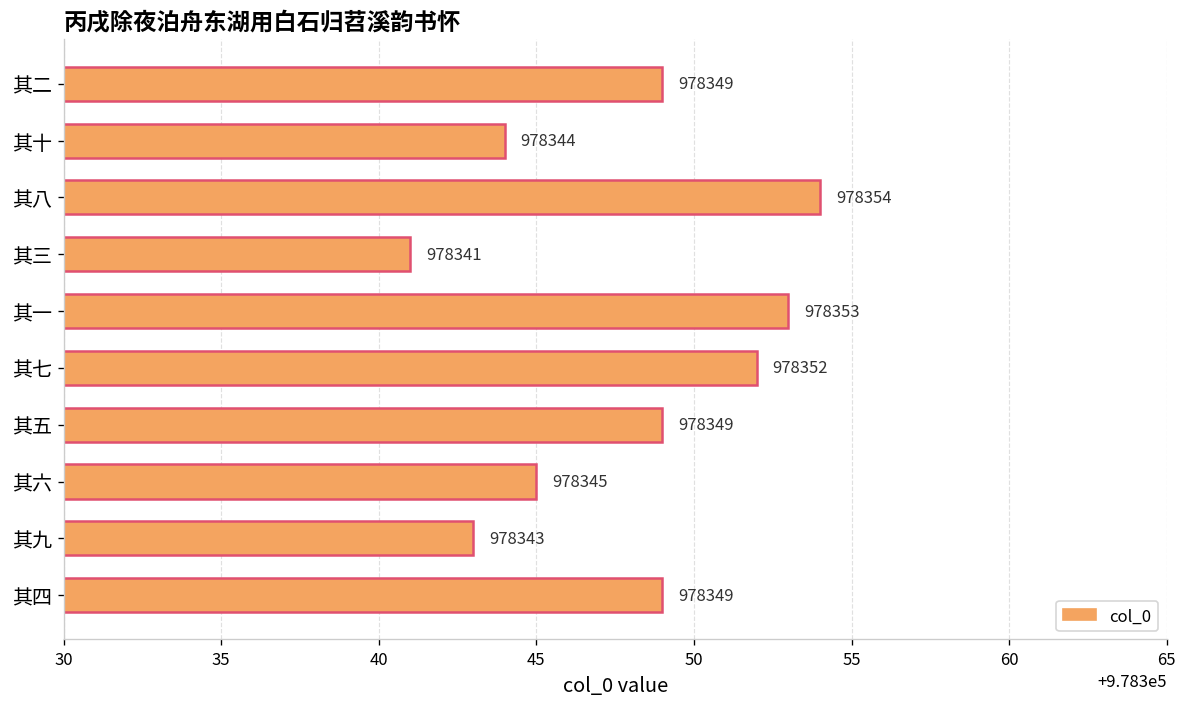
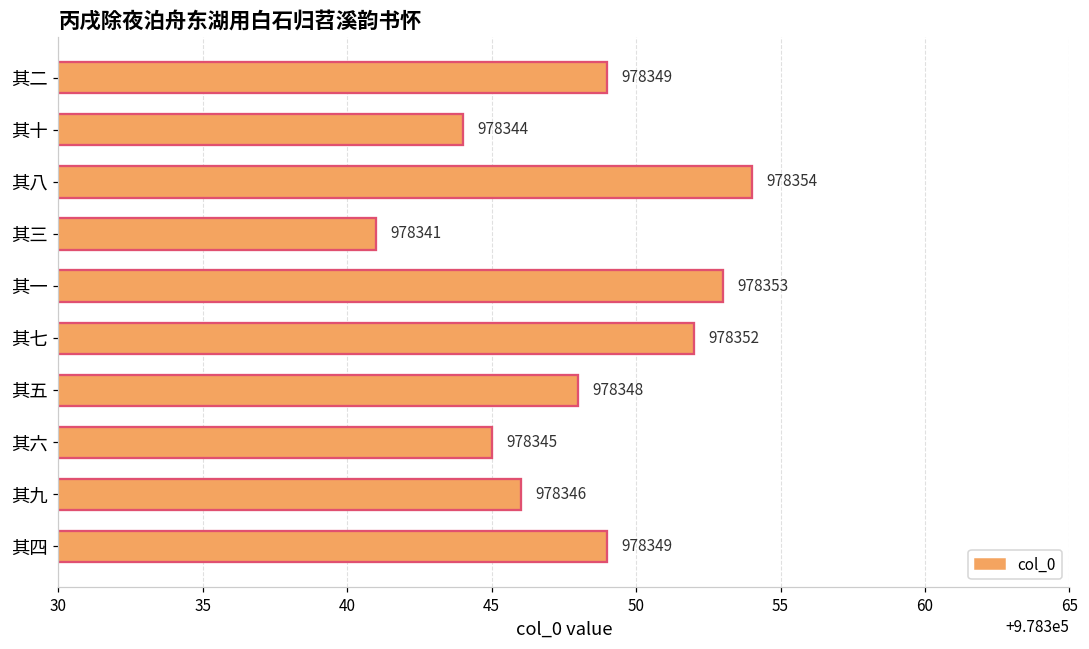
  {
    "其二": 978349,
    "其十": 978344,
    "其八": 978354,
    "其三": 978341,
    "其一": 978353,
    "其七": 978352,
-   "其五": 978349,
+   "其五": 978348,
    "其六": 978345,
-   "其九": 978343,
+   "其九": 978346,
    "其四": 978349
  }
